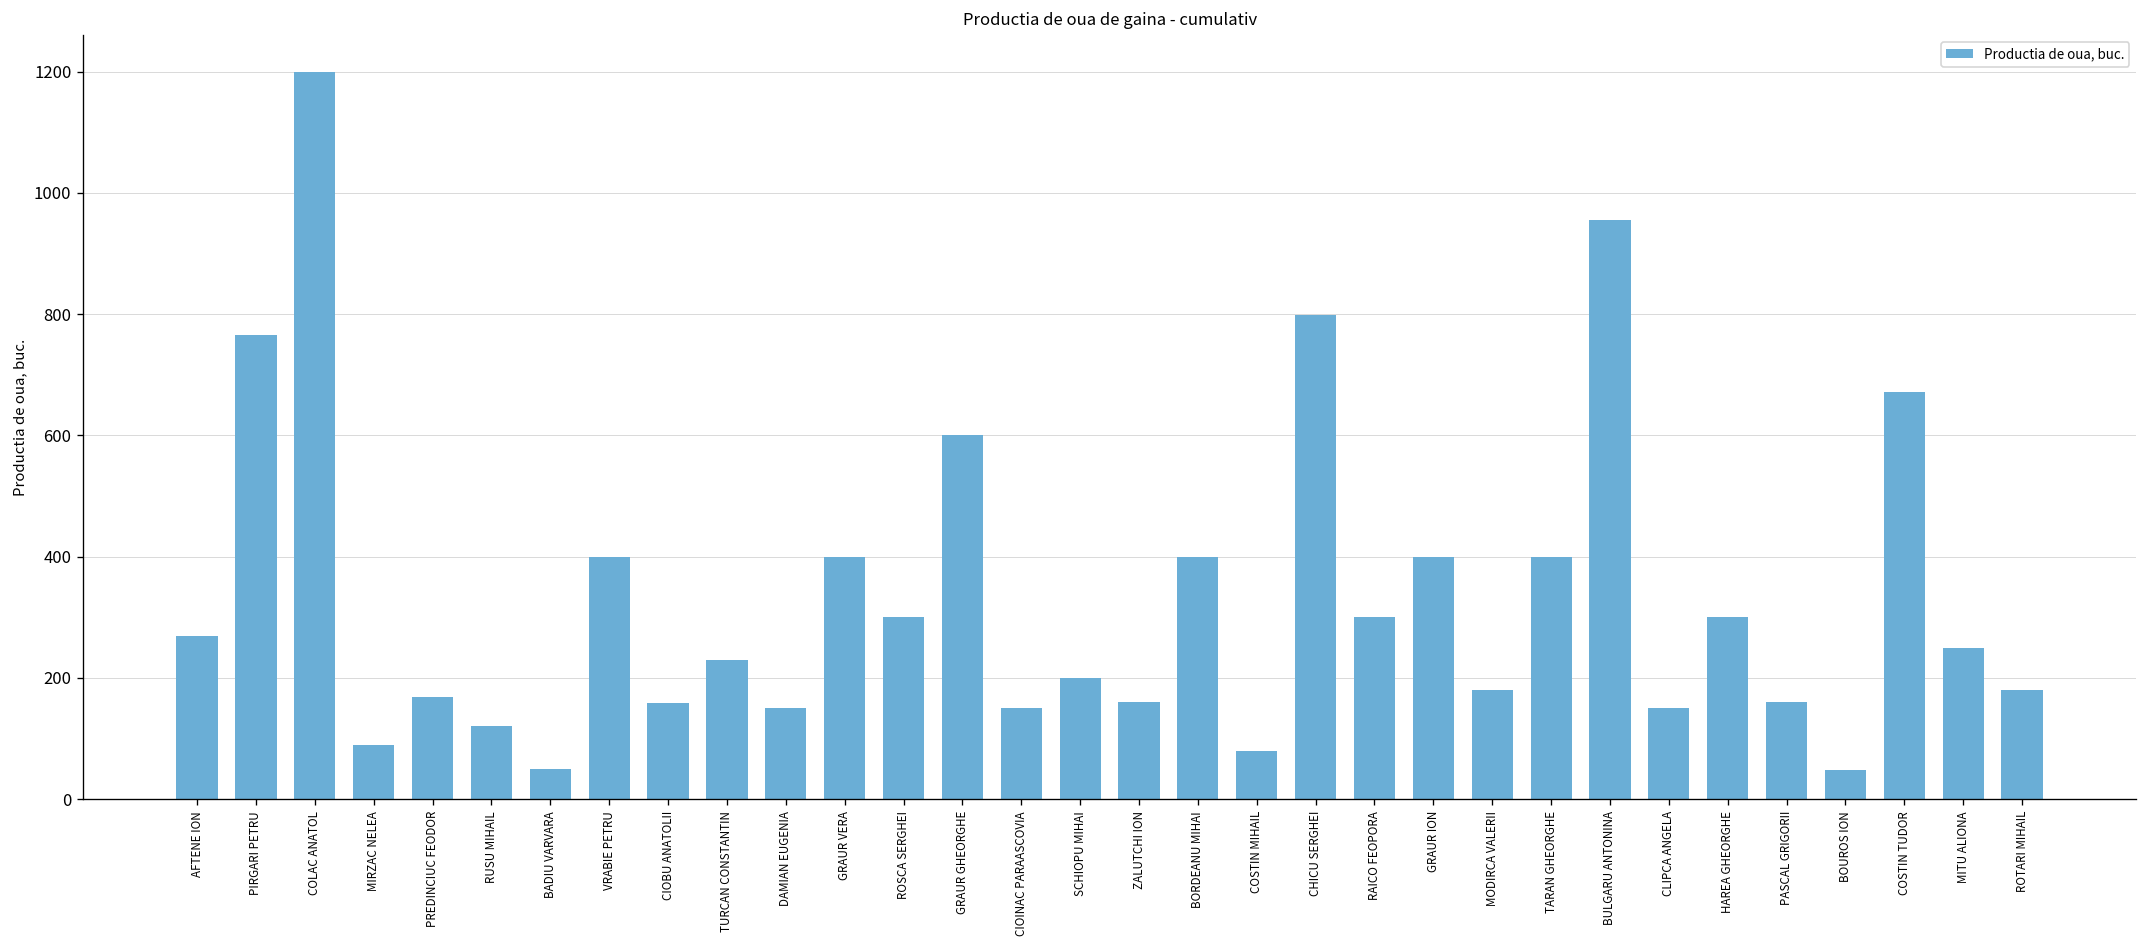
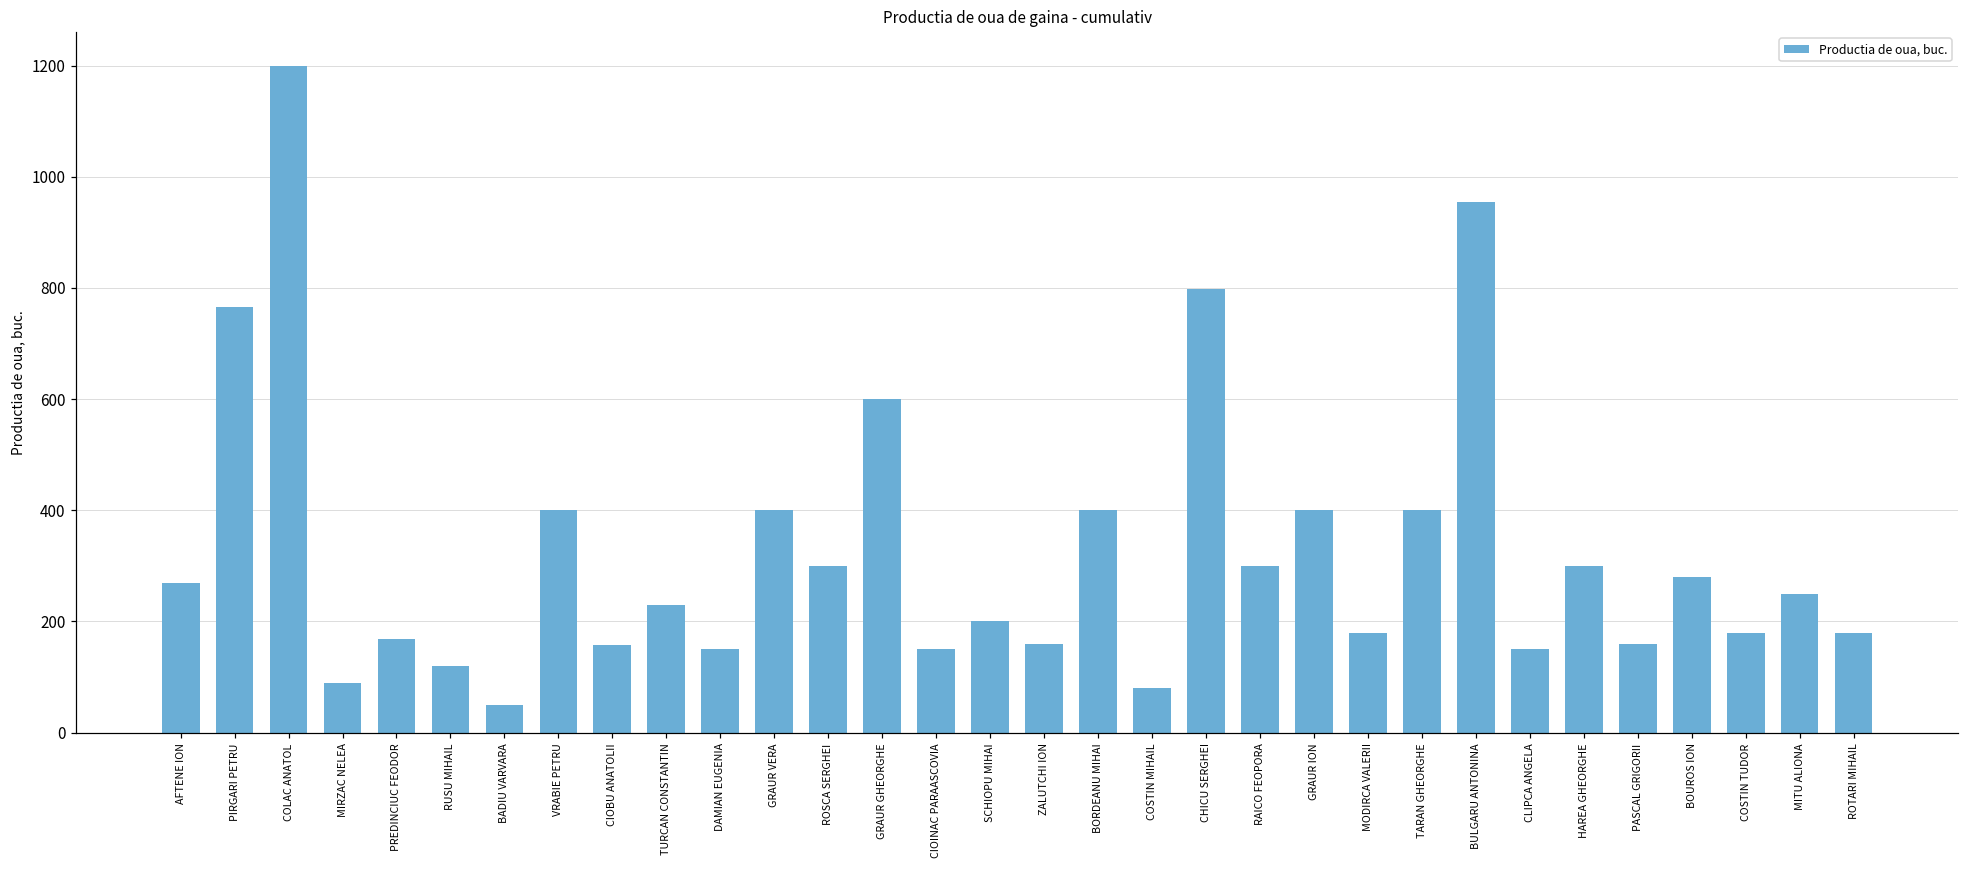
  {
    "AFTENE ION": 270,
    "PIRGARI PETRU": 770,
    "COLAC ANATOL": 1200,
    "MIRZAC NELEA": 90,
    "PREDINCIUC FEODOR": 170,
    "RUSU MIHAIL": 120,
    "BADIU VARVARA": 50,
    "VRABIE PETRU": 400,
    "CIOBU ANATOLII": 160,
    "TURCAN CONSTANTIN": 230,
    "DAMIAN EUGENIA": 150,
    "GRAUR VERA": 400,
    "ROSCA SERGHEI": 300,
    "GRAUR GHEORGHE": 600,
    "CIOINAC PARAASCOVIA": 150,
    "SCHIOPU MIHAI": 200,
    "ZALUTCHI ION": 160,
    "BORDEANU MIHAI": 400,
    "COSTIN MIHAIL": 80,
    "CHICU SERGHEI": 800,
    "RAICO FEOPORA": 300,
    "GRAUR ION": 400,
    "MODIRCA VALERII": 180,
    "TARAN GHEORGHE": 400,
    "BULGARU ANTONINA": 960,
    "CLIPCA ANGELA": 150,
    "HAREA GHEORGHE": 300,
    "PASCAL GRIGORII": 160,
-   "BOUROS ION": 50,
-   "COSTIN TUDOR": 670,
+   "BOUROS ION": 280,
+   "COSTIN TUDOR": 180,
    "MITU ALIONA": 250,
    "ROTARI MIHAIL": 180
  }
